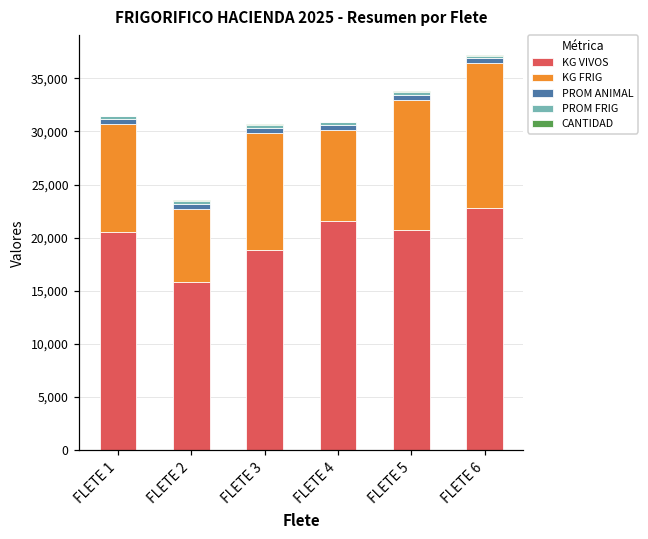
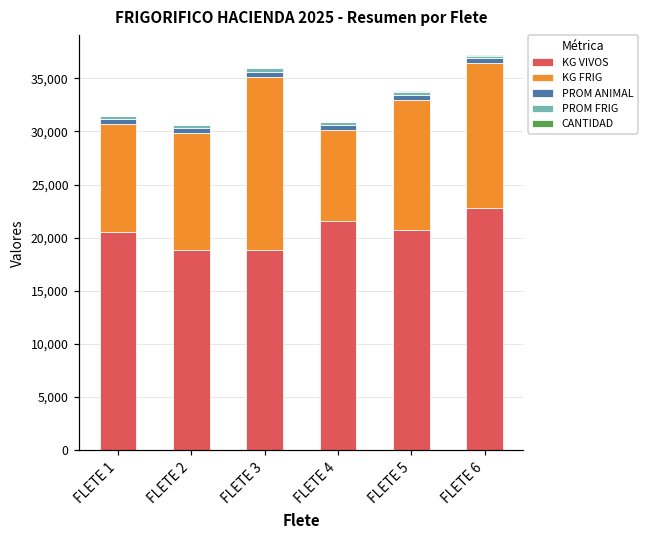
  {
    "KG VIVOS": {
      "FLETE 1": "21,000",
-     "FLETE 2": "16,000",
+     "FLETE 2": "19,000",
      "FLETE 3": "19,000",
      "FLETE 4": "22,000",
      "FLETE 5": "21,000",
      "FLETE 6": "23,000"
    },
    "KG FRIG": {
      "FLETE 1": "10,000",
-     "FLETE 2": "7,000",
-     "FLETE 3": "11,000",
+     "FLETE 2": "11,000",
+     "FLETE 3": "16,000",
      "FLETE 4": "9,000",
      "FLETE 5": "12,000",
      "FLETE 6": "14,000"
    },
    "PROM ANIMAL": {
      "FLETE 1": "0",
      "FLETE 2": "0",
      "FLETE 3": "0",
      "FLETE 4": "0",
      "FLETE 5": "0",
      "FLETE 6": "0"
    },
    "PROM FRIG": {
      "FLETE 1": "0",
      "FLETE 2": "0",
      "FLETE 3": "0",
      "FLETE 4": "0",
      "FLETE 5": "0",
      "FLETE 6": "0"
    }
  }
